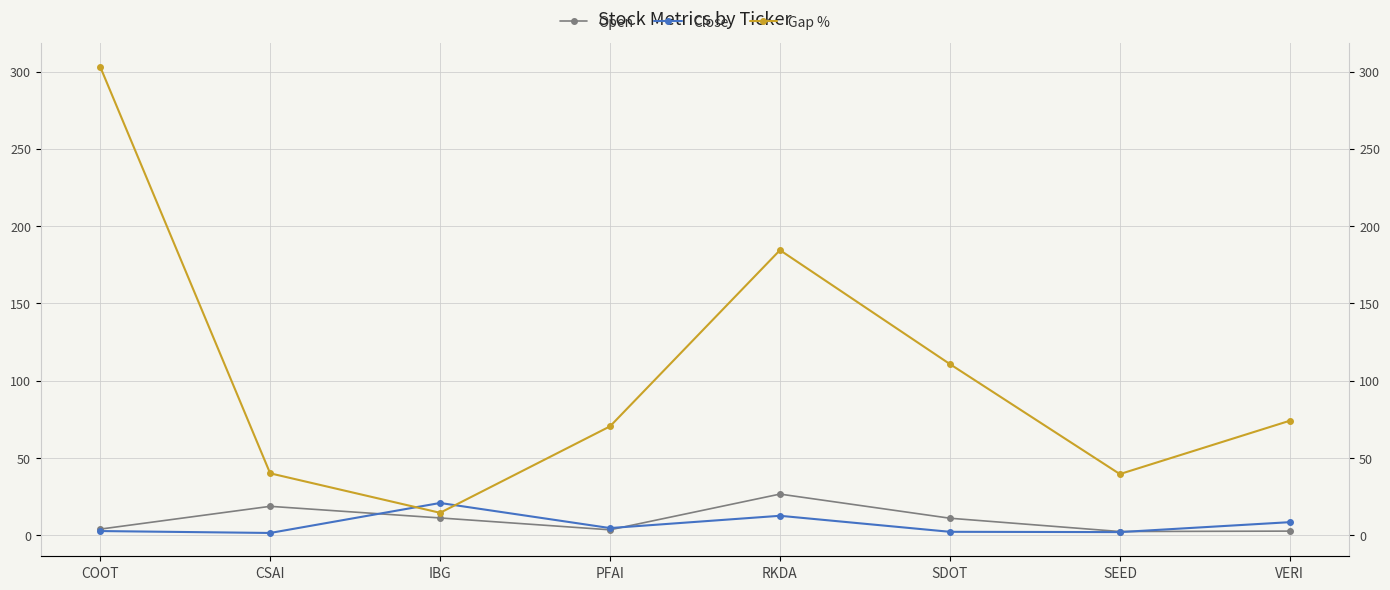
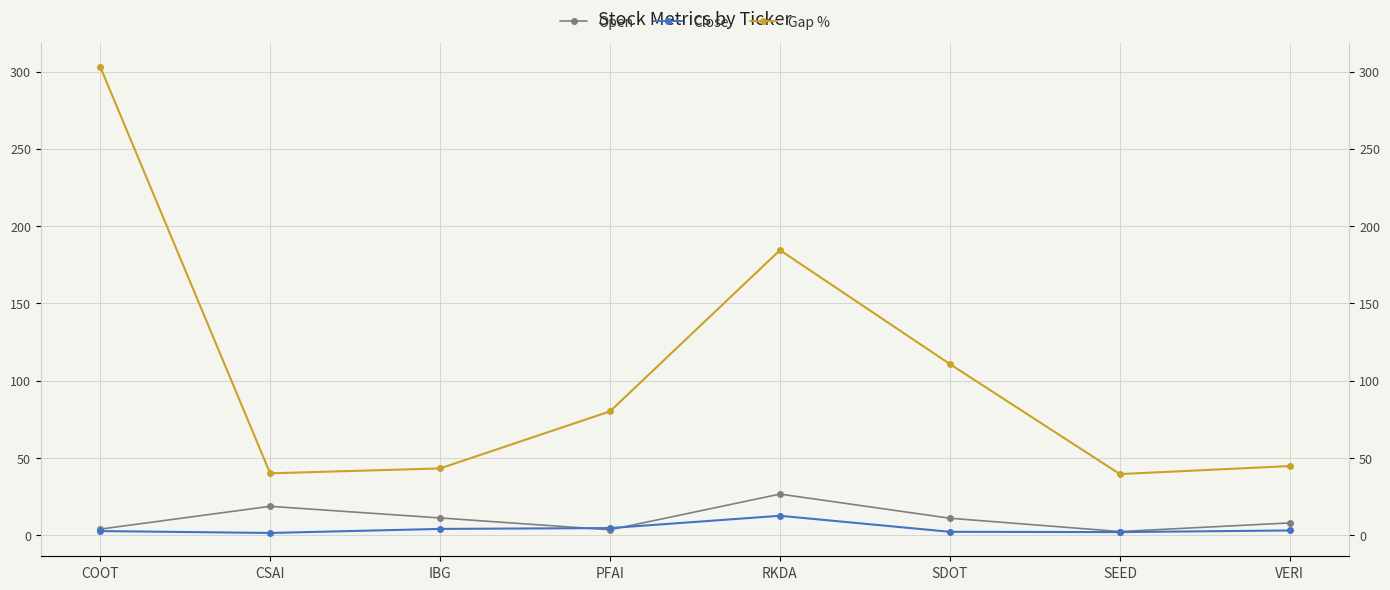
  {
    "Open": {
      "CSAI": 19,
      "IBG": 11,
      "RKDA": 27,
      "SDOT": 11,
-     "VERI": 3
+     "VERI": 8
    },
    "Close": {
      "CSAI": 1,
-     "IBG": 21,
+     "IBG": 4,
      "RKDA": 13,
      "SDOT": 2,
-     "VERI": 8
+     "VERI": 3
    },
    "Gap %": {
      "COOT": 303,
      "CSAI": 40,
-     "IBG": 14,
-     "PFAI": 70,
+     "IBG": 43,
+     "PFAI": 80,
      "RKDA": 184,
      "SDOT": 111,
      "SEED": 40,
-     "VERI": 74
+     "VERI": 45
    }
  }
